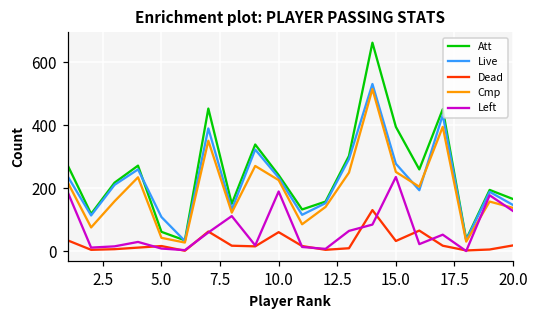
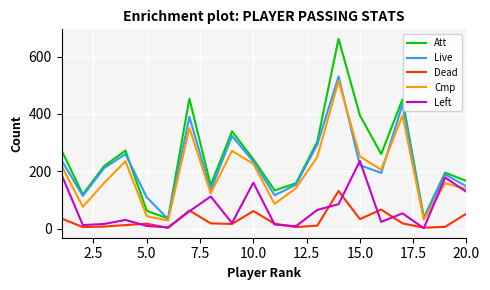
  {
    "Att": {
      "5.0": 60,
      "15.0": 400,
      "20.0": 170
    },
    "Live": {
      "5.0": 110,
-     "15.0": 280,
+     "15.0": 220,
      "20.0": 150
    },
    "Dead": {
      "10.0": 60,
      "15.0": 30,
-     "20.0": 20
+     "20.0": 50
    },
    "Cmp": {
      "5.0": 40,
      "15.0": 250,
      "20.0": 140
    },
    "Left": {
-     "10.0": 190,
+     "10.0": 160,
      "15.0": 240,
      "20.0": 130
    }
  }
